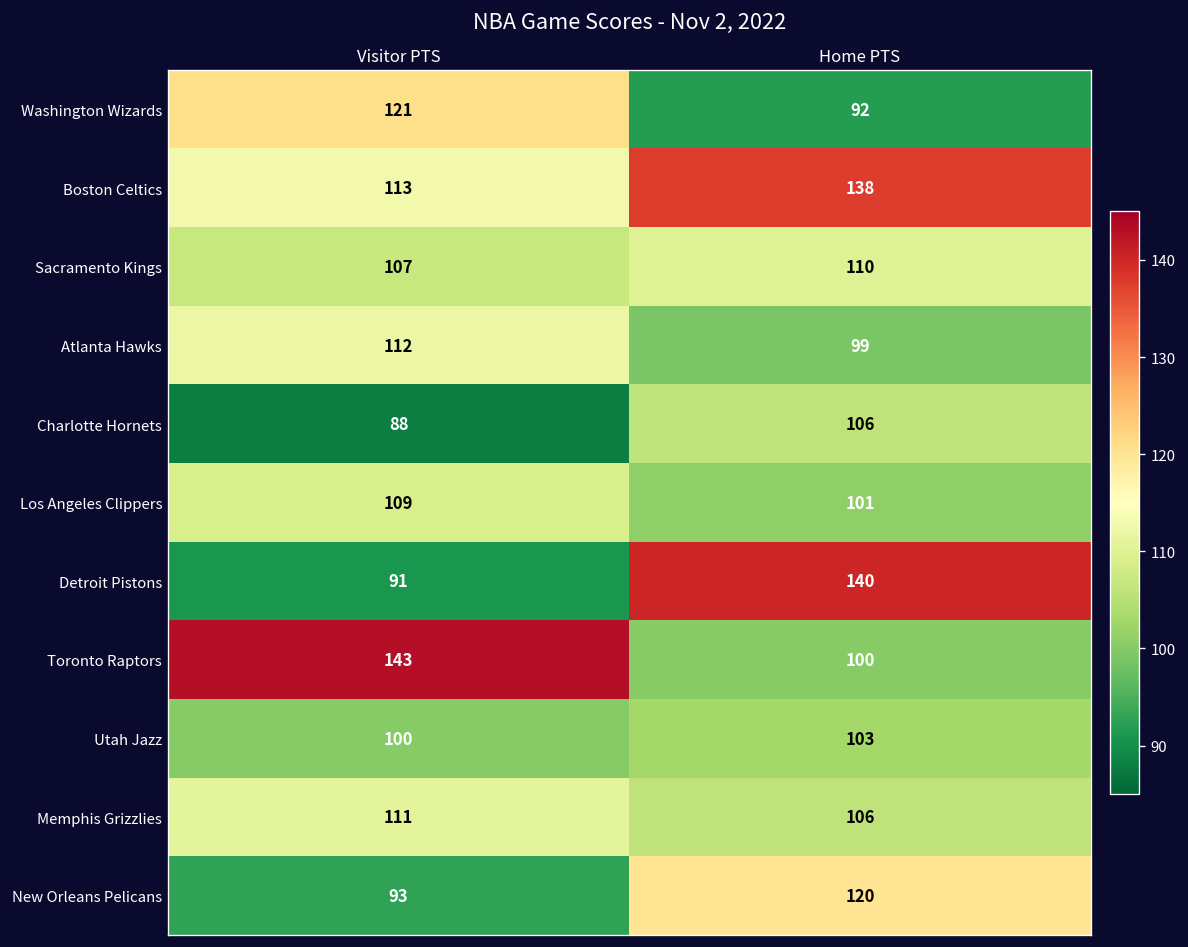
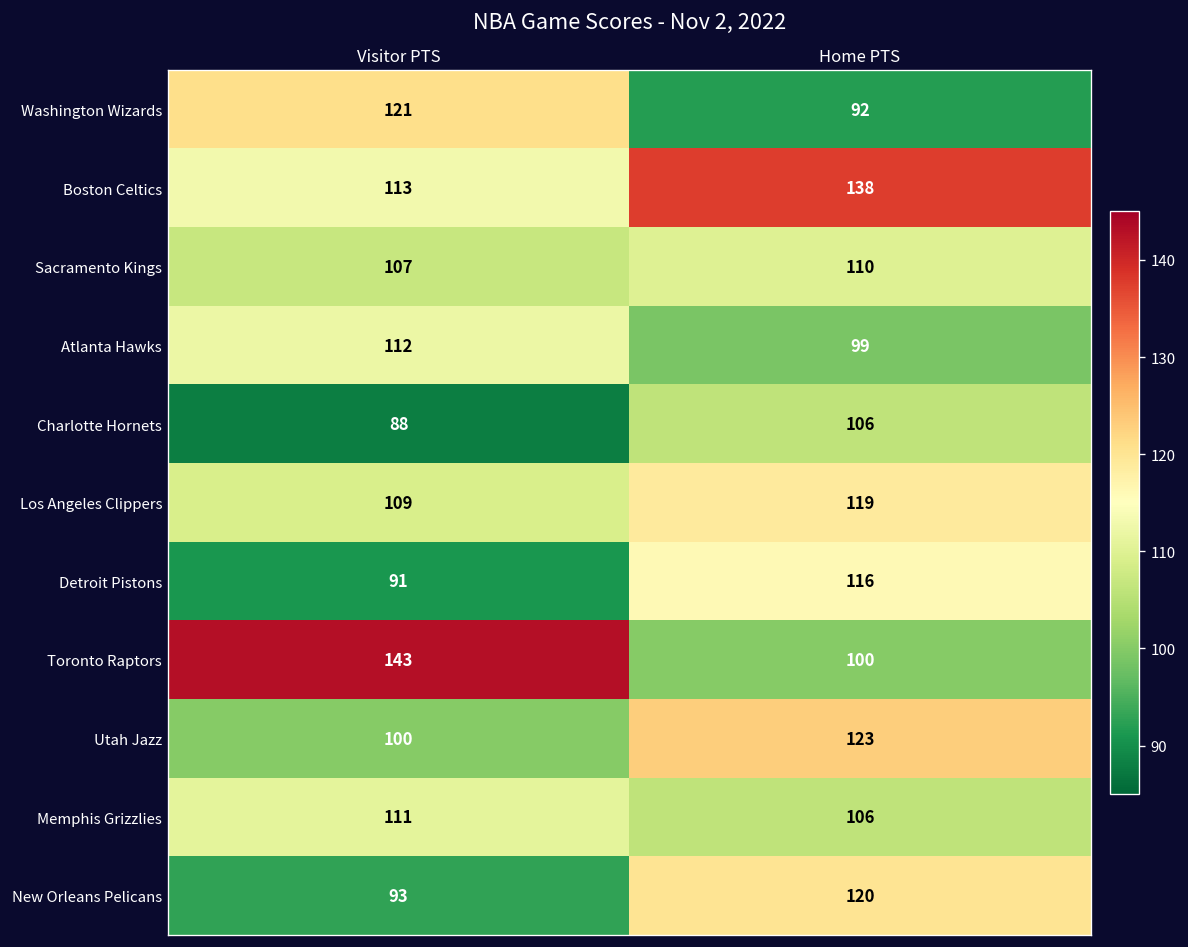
  {
    "Washington Wizards": {
      "Visitor PTS": 121,
      "Home PTS": 92
    },
    "Boston Celtics": {
      "Visitor PTS": 113,
      "Home PTS": 138
    },
    "Sacramento Kings": {
      "Visitor PTS": 107,
      "Home PTS": 110
    },
    "Atlanta Hawks": {
      "Visitor PTS": 112,
      "Home PTS": 99
    },
    "Charlotte Hornets": {
      "Visitor PTS": 88,
      "Home PTS": 106
    },
    "Los Angeles Clippers": {
      "Visitor PTS": 109,
-     "Home PTS": 101
+     "Home PTS": 119
    },
    "Detroit Pistons": {
      "Visitor PTS": 91,
-     "Home PTS": 140
+     "Home PTS": 116
    },
    "Toronto Raptors": {
      "Visitor PTS": 143,
      "Home PTS": 100
    },
    "Utah Jazz": {
      "Visitor PTS": 100,
-     "Home PTS": 103
+     "Home PTS": 123
    },
    "Memphis Grizzlies": {
      "Visitor PTS": 111,
      "Home PTS": 106
    },
    "New Orleans Pelicans": {
      "Visitor PTS": 93,
      "Home PTS": 120
    }
  }
